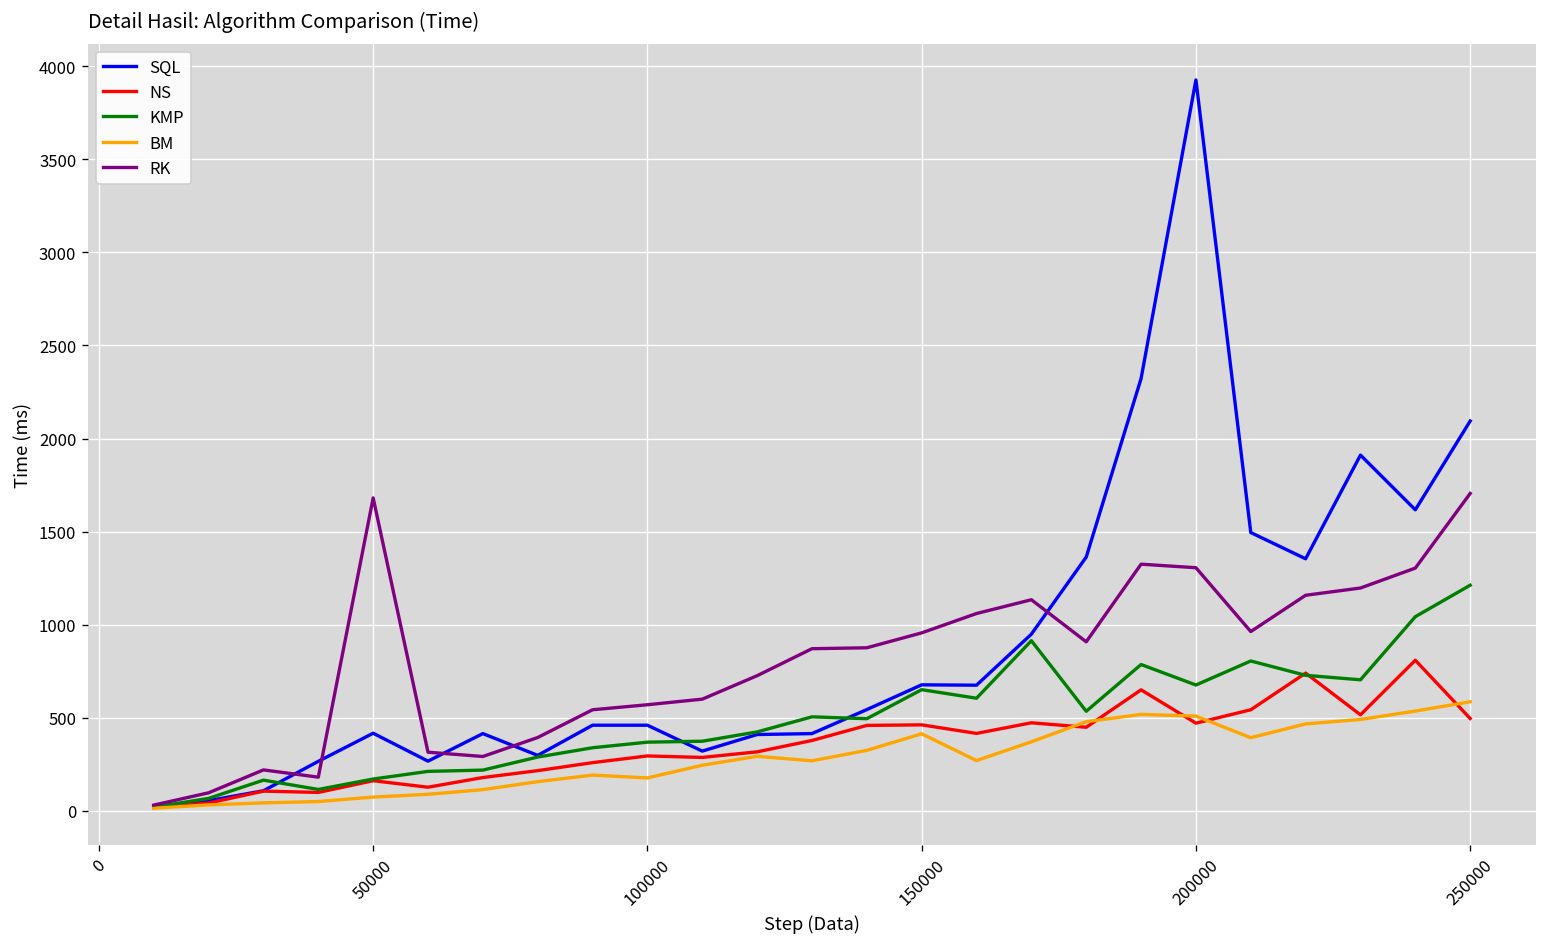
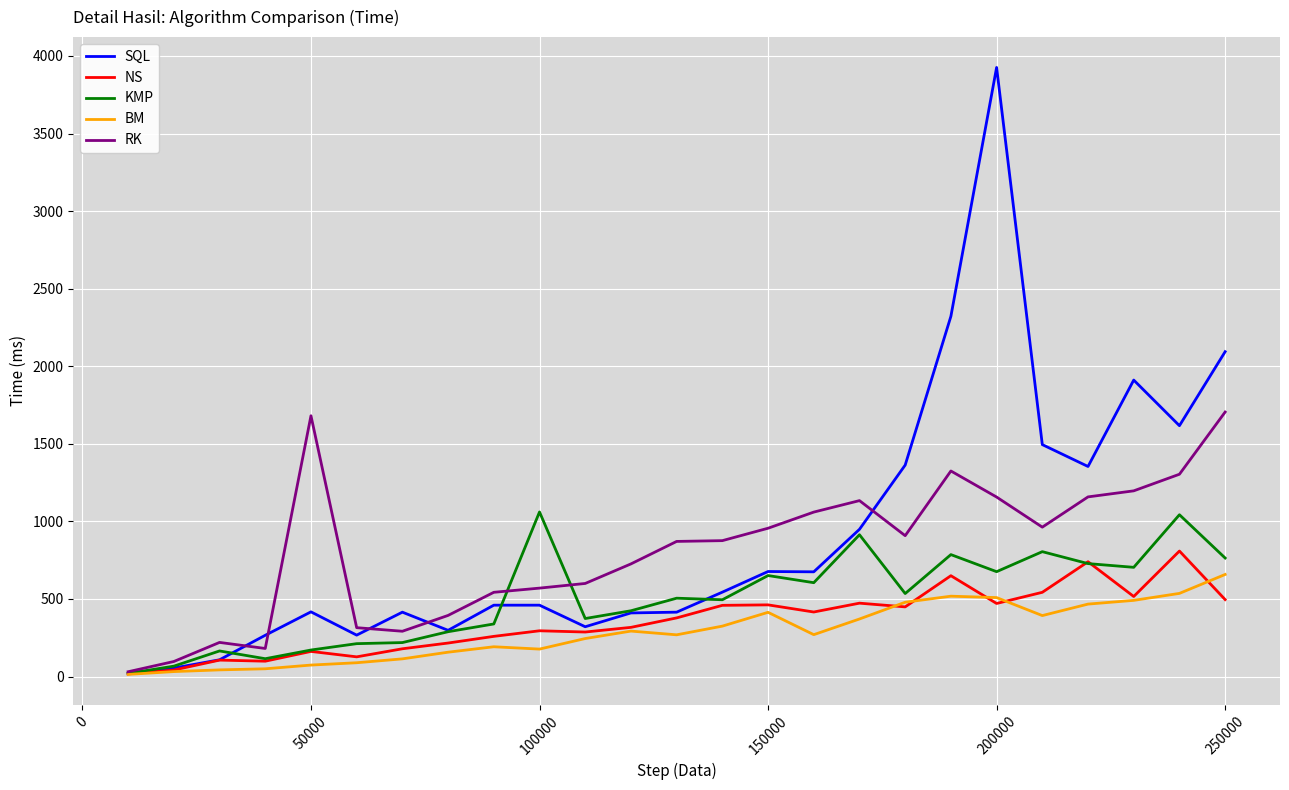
  {
    "SQL": {
      "50000": 420,
      "100000": 460,
      "150000": 680,
      "200000": 3930,
      "250000": 2090
    },
    "NS": {
      "100000": 300,
      "150000": 460,
      "200000": 470,
      "250000": 500
    },
    "KMP": {
-     "100000": 370,
+     "100000": 1060,
      "150000": 650,
      "200000": 680,
-     "250000": 1210
+     "250000": 760
    },
    "BM": {
      "50000": 70,
      "100000": 180,
      "150000": 410,
      "200000": 510,
-     "250000": 590
+     "250000": 660
    },
    "RK": {
      "50000": 1680,
      "100000": 570,
      "150000": 960,
-     "200000": 1310,
+     "200000": 1160,
      "250000": 1710
    }
  }
